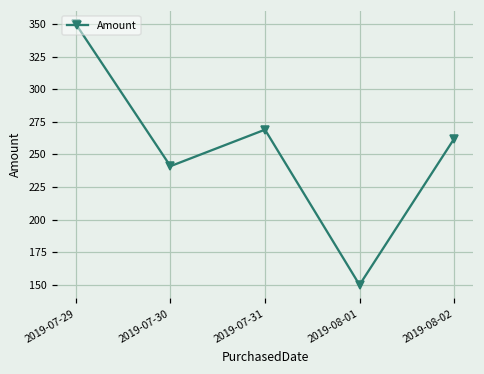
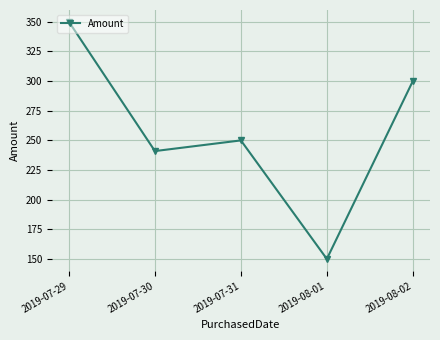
  {
    "2019-07-30": 241,
-   "2019-07-31": 269,
+   "2019-07-31": 250,
    "2019-08-01": 150,
-   "2019-08-02": 262
+   "2019-08-02": 300
  }
